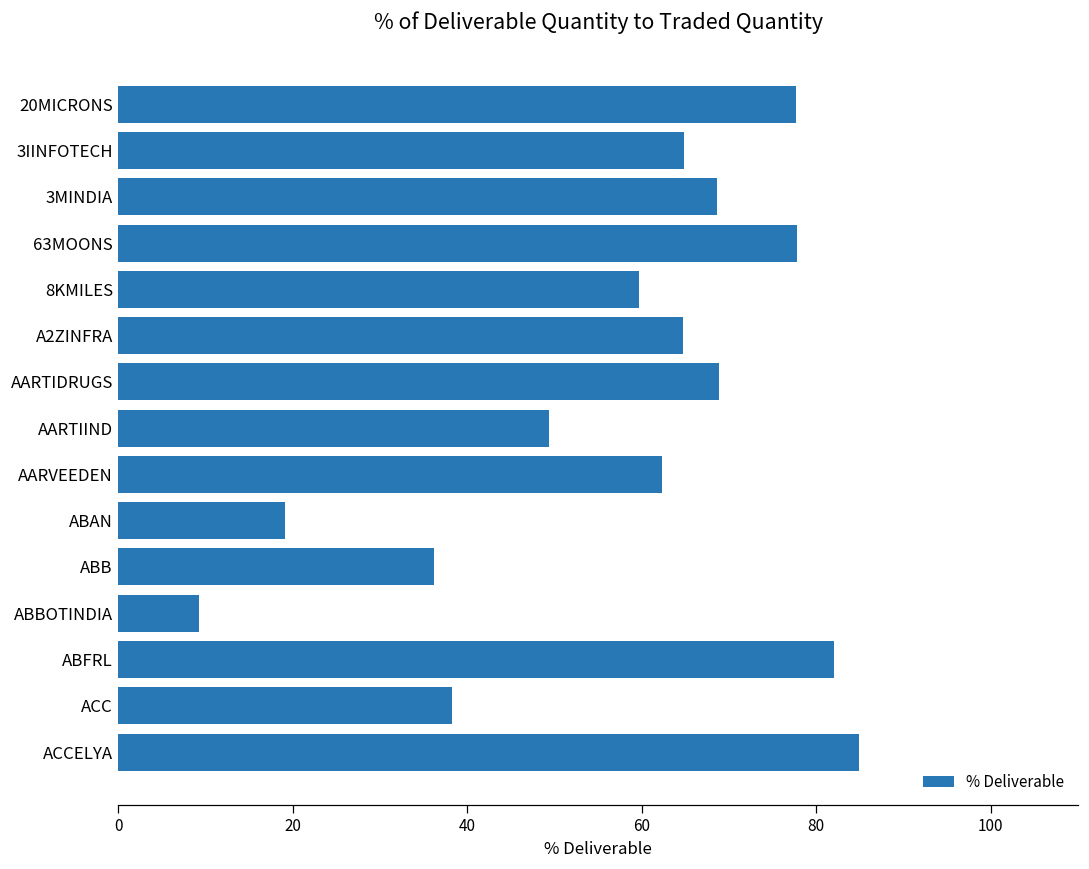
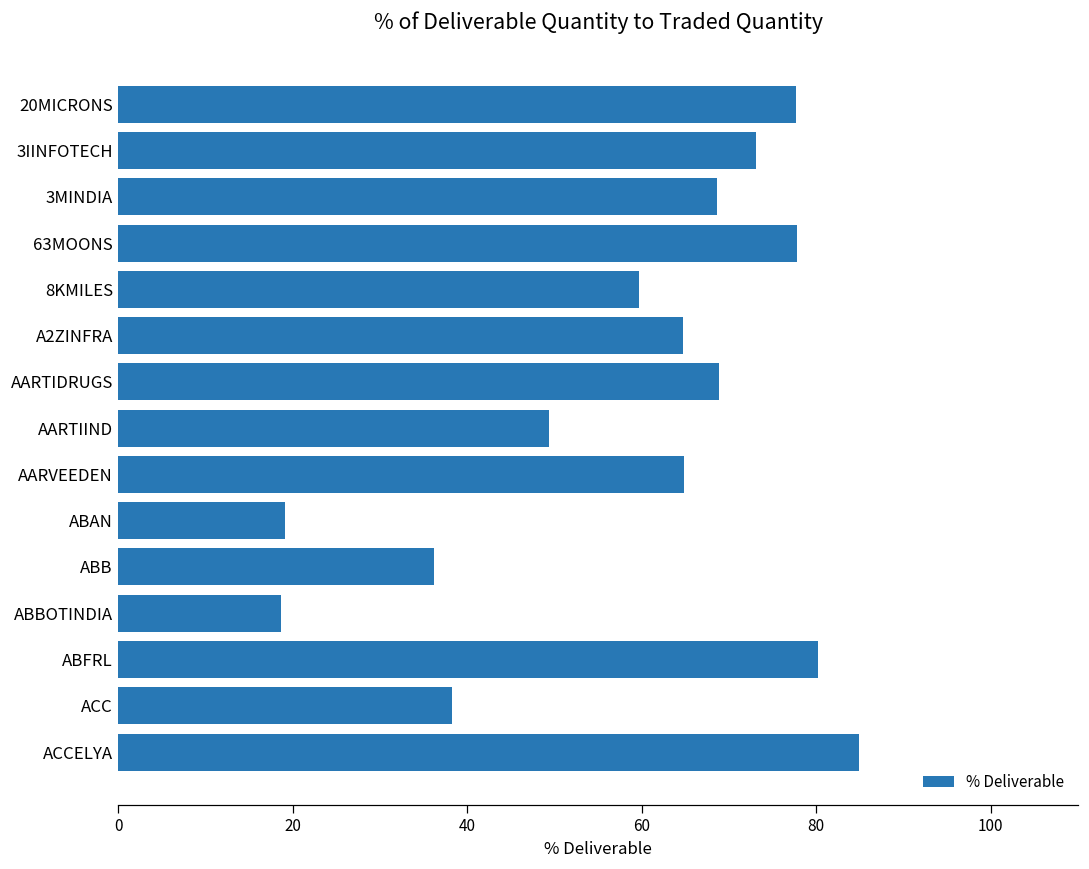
  {
    "20MICRONS": 78,
-   "3IINFOTECH": 65,
+   "3IINFOTECH": 73,
    "3MINDIA": 69,
    "63MOONS": 78,
    "8KMILES": 60,
    "A2ZINFRA": 65,
    "AARTIDRUGS": 69,
    "AARTIIND": 49,
-   "AARVEEDEN": 62,
+   "AARVEEDEN": 65,
    "ABAN": 19,
    "ABB": 36,
-   "ABBOTINDIA": 9,
-   "ABFRL": 82,
+   "ABBOTINDIA": 19,
+   "ABFRL": 80,
    "ACC": 38,
    "ACCELYA": 85
  }
